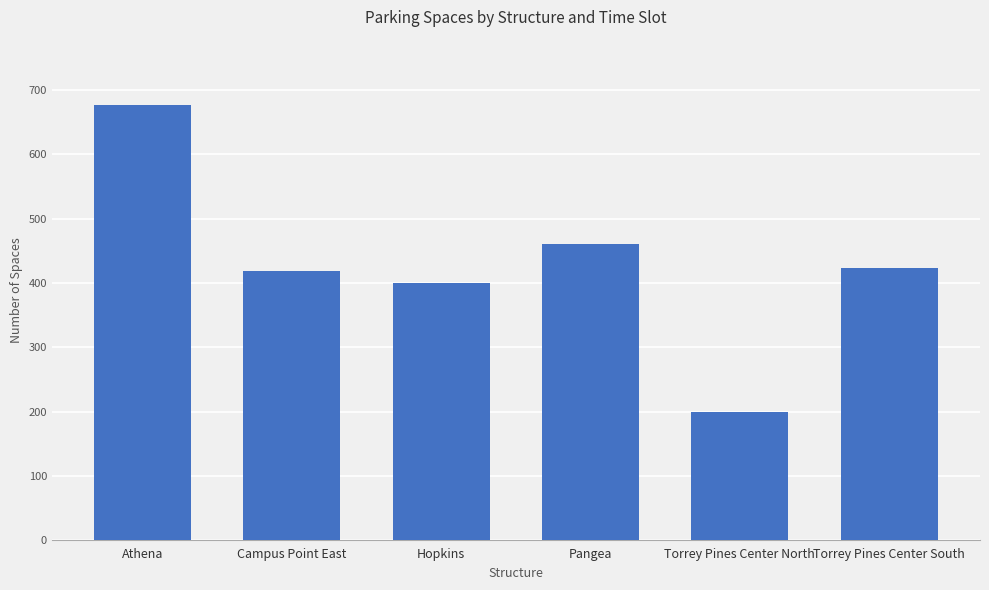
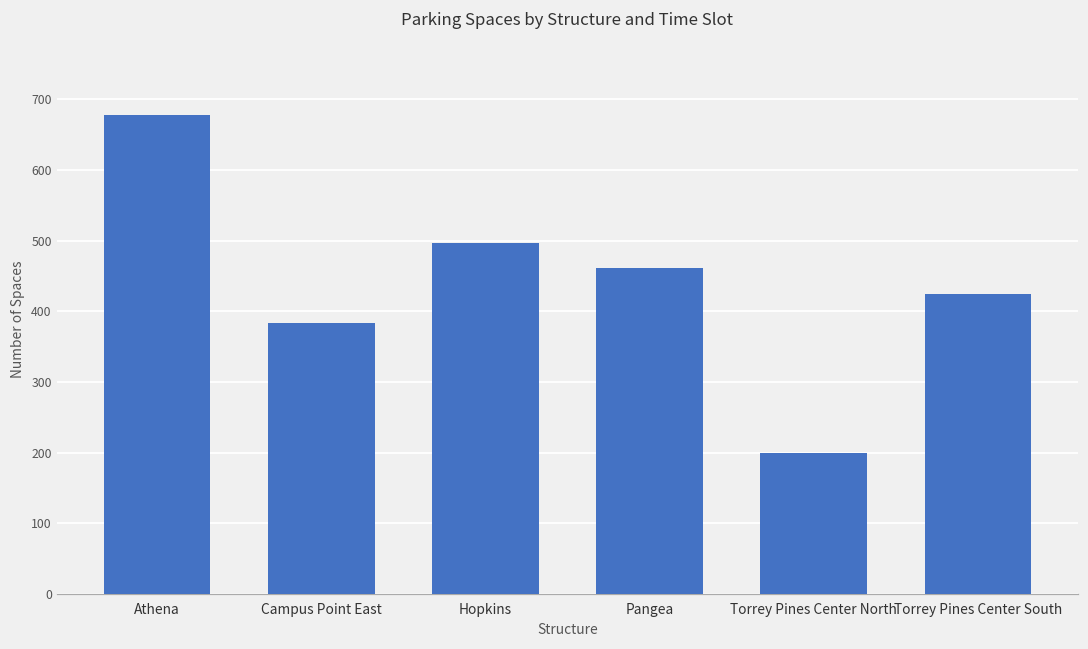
  {
    "Athena": 680,
-   "Campus Point East": 420,
-   "Hopkins": 400,
+   "Campus Point East": 380,
+   "Hopkins": 500,
    "Pangea": 460,
    "Torrey Pines Center North": 200,
    "Torrey Pines Center South": 420
  }
